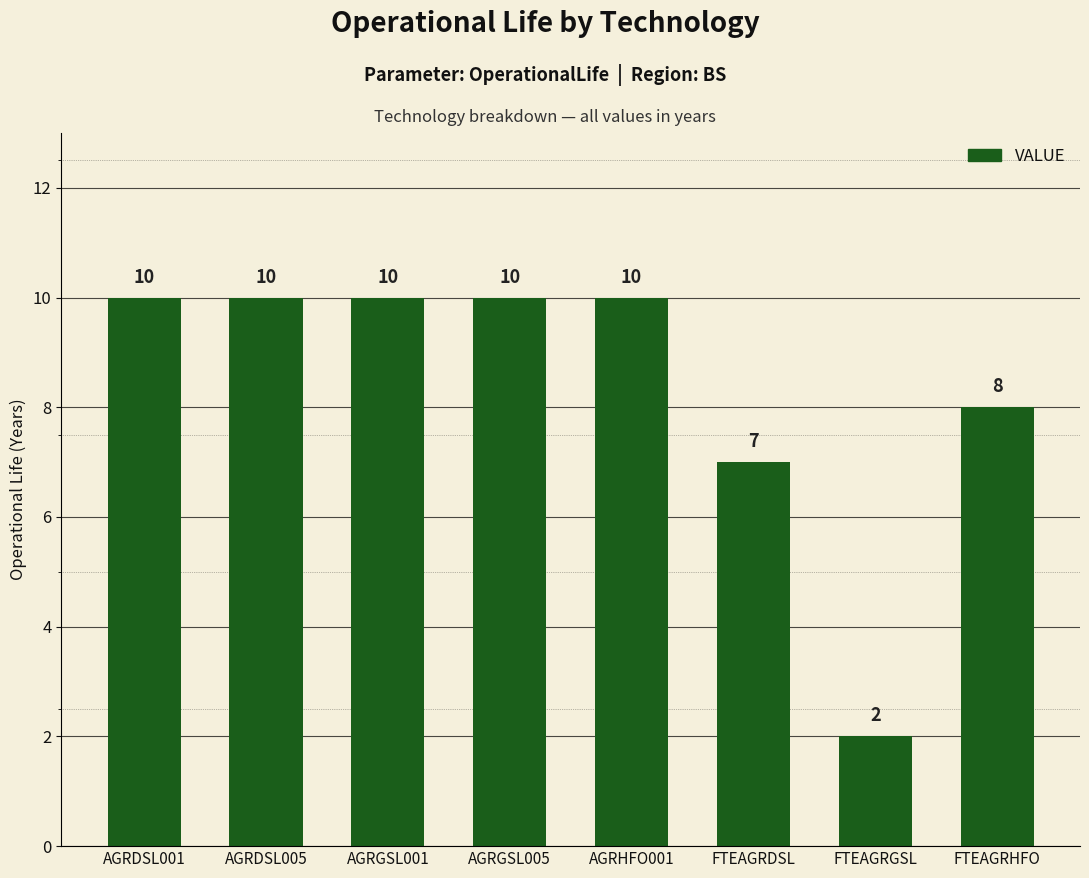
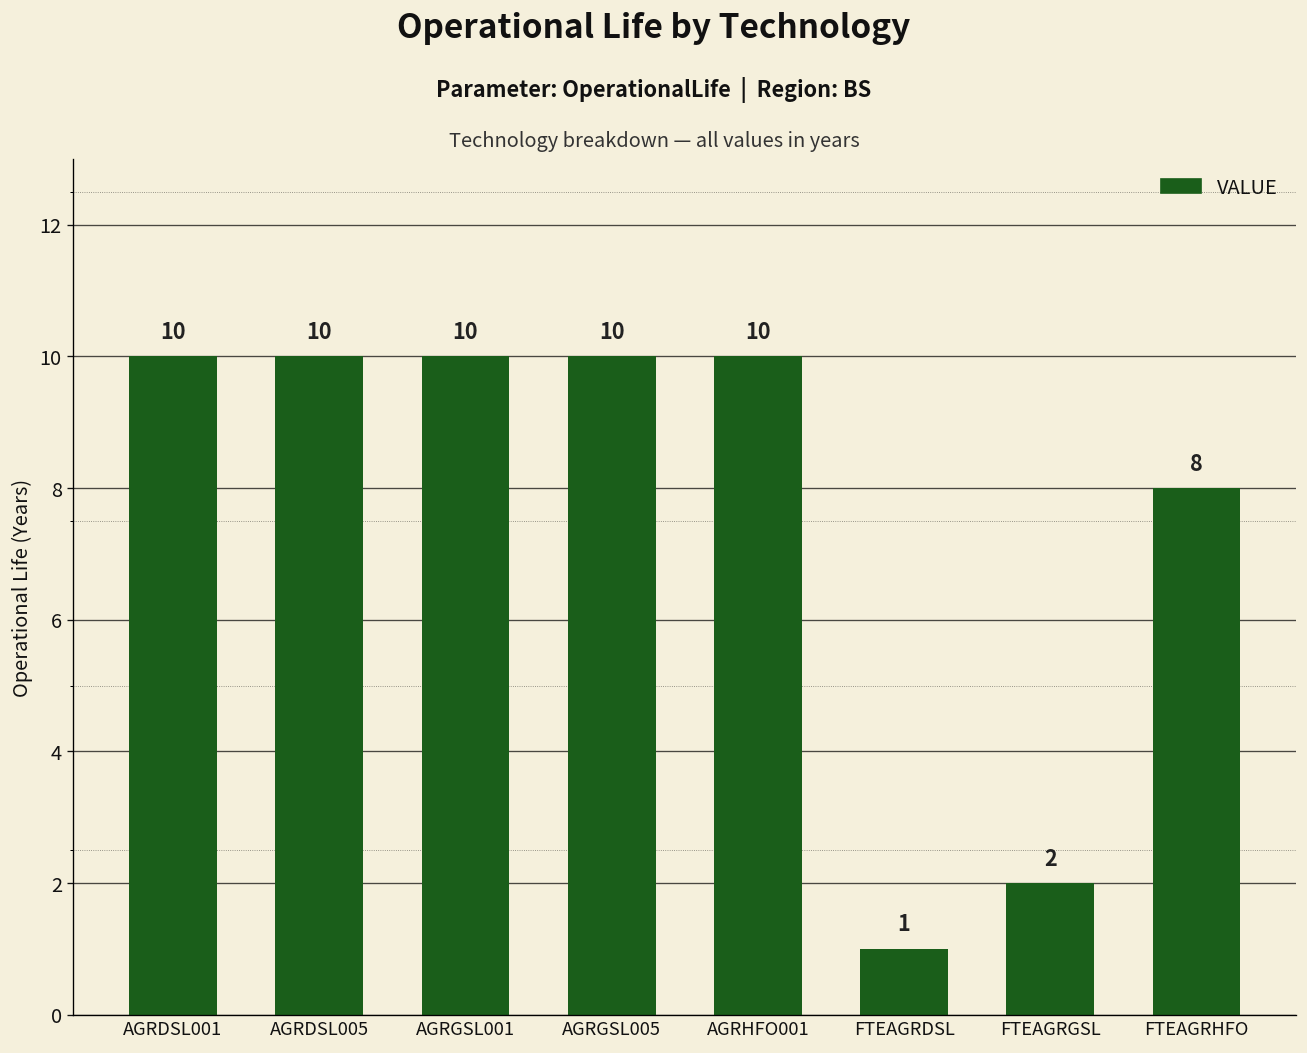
  {
    "AGRDSL001": 10,
    "AGRDSL005": 10,
    "AGRGSL001": 10,
    "AGRGSL005": 10,
    "AGRHFO001": 10,
-   "FTEAGRDSL": 7,
+   "FTEAGRDSL": 1,
    "FTEAGRGSL": 2,
    "FTEAGRHFO": 8
  }
